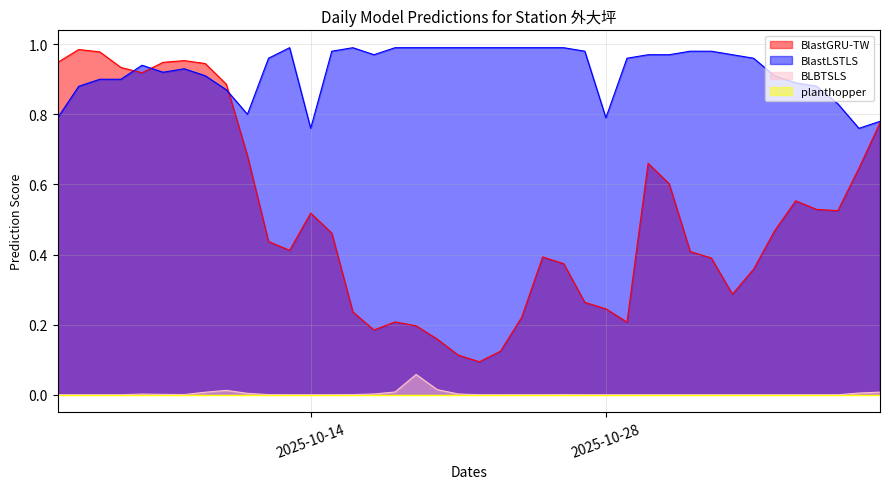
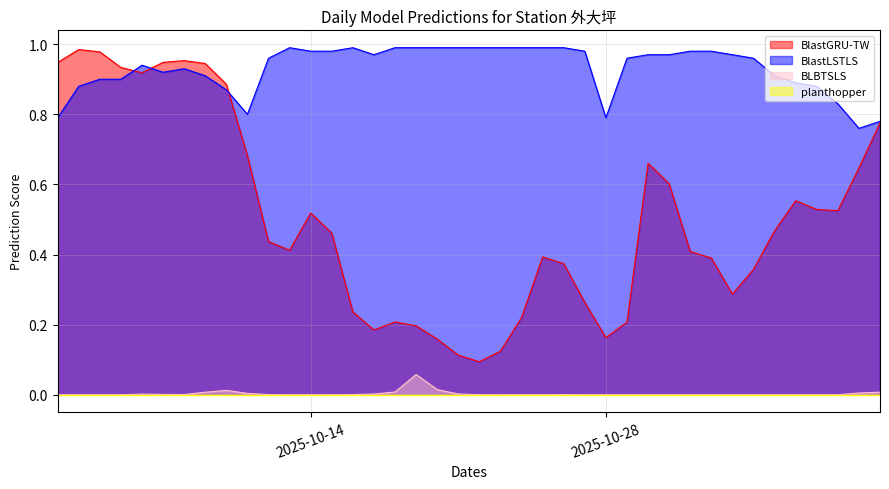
  {
    "BlastGRU-TW": {
      "2025-10-14": 0.52,
-     "2025-10-28": 0.25
+     "2025-10-28": 0.16
    },
    "BlastLSTLS": {
-     "2025-10-14": 0.76,
+     "2025-10-14": 0.98,
      "2025-10-28": 0.79
    }
  }
